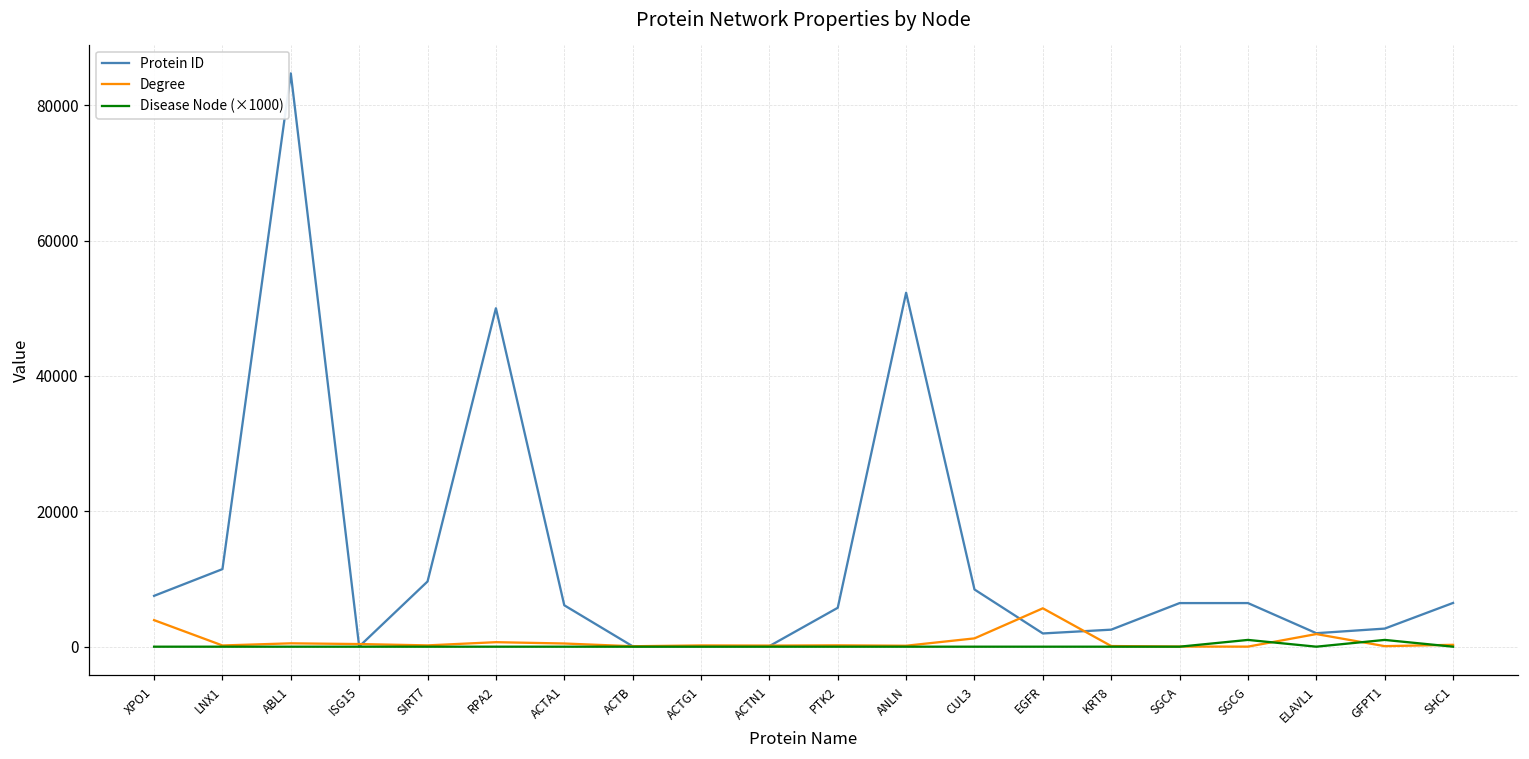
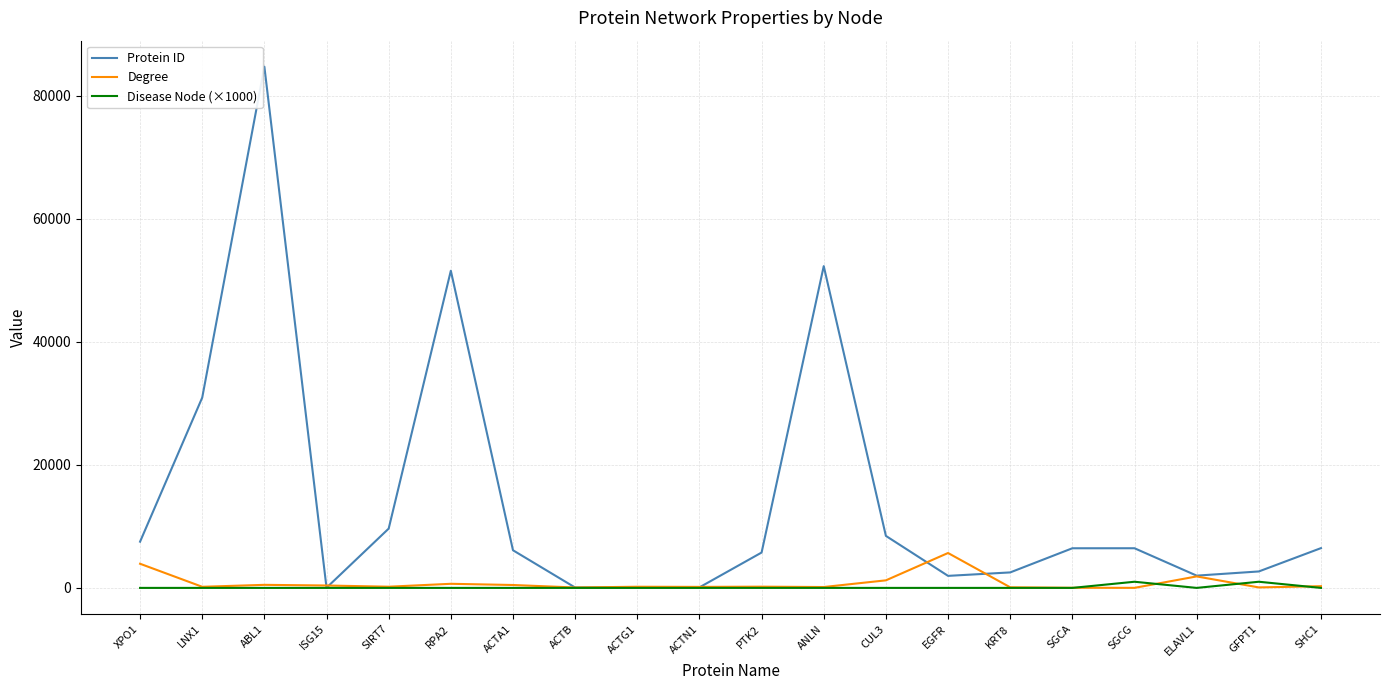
  {
    "Protein ID": {
      "XPO1": 8000,
-     "LNX1": 11000,
+     "LNX1": 31000,
      "ABL1": 85000,
      "SIRT7": 10000,
-     "RPA2": 50000,
+     "RPA2": 52000,
      "ACTA1": 6000,
      "PTK2": 6000,
      "ANLN": 52000,
      "CUL3": 8000,
      "EGFR": 2000,
      "KRT8": 3000,
      "SGCA": 6000,
      "SGCG": 6000,
      "GFPT1": 3000,
      "SHC1": 6000
    },
    "Degree": {
      "XPO1": 4000,
      "ABL1": 0,
      "RPA2": 1000,
      "ACTA1": 0,
      "CUL3": 1000,
      "EGFR": 6000,
      "SGCG": 0,
      "GFPT1": 0
    },
    "Disease Node (×1000)": {
      "XPO1": 0,
      "ABL1": 0,
      "RPA2": 0,
      "ACTA1": 0,
      "CUL3": 0,
      "EGFR": 0,
      "SGCG": 1000,
      "ELAVL1": 0,
      "GFPT1": 1000
    }
  }
